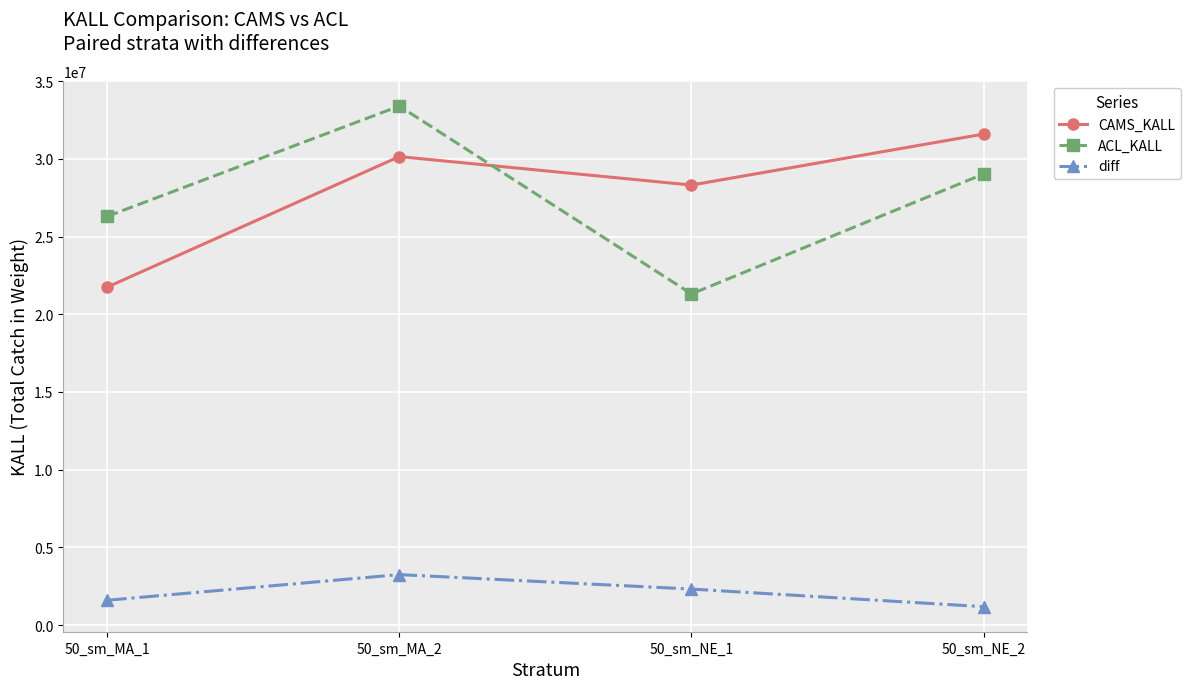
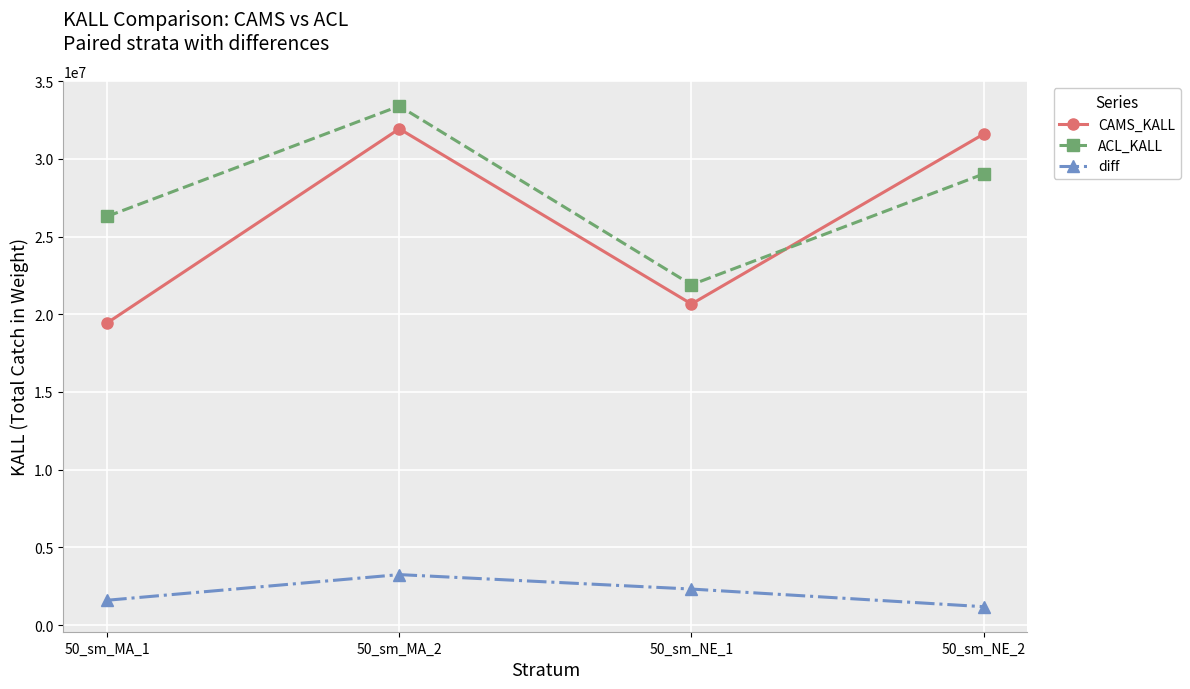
  {
    "CAMS_KALL": {
-     "50_sm_MA_1": 21700000,
-     "50_sm_MA_2": 30100000,
-     "50_sm_NE_1": 28300000,
+     "50_sm_MA_1": 19400000,
+     "50_sm_MA_2": 31900000,
+     "50_sm_NE_1": 20700000,
      "50_sm_NE_2": 31600000
    },
    "ACL_KALL": {
      "50_sm_MA_1": 26300000,
      "50_sm_MA_2": 33400000,
-     "50_sm_NE_1": 21300000,
+     "50_sm_NE_1": 21900000,
      "50_sm_NE_2": 29000000
    },
    "diff": {
      "50_sm_MA_1": 1600000,
      "50_sm_MA_2": 3300000,
      "50_sm_NE_1": 2300000,
      "50_sm_NE_2": 1200000
    }
  }
